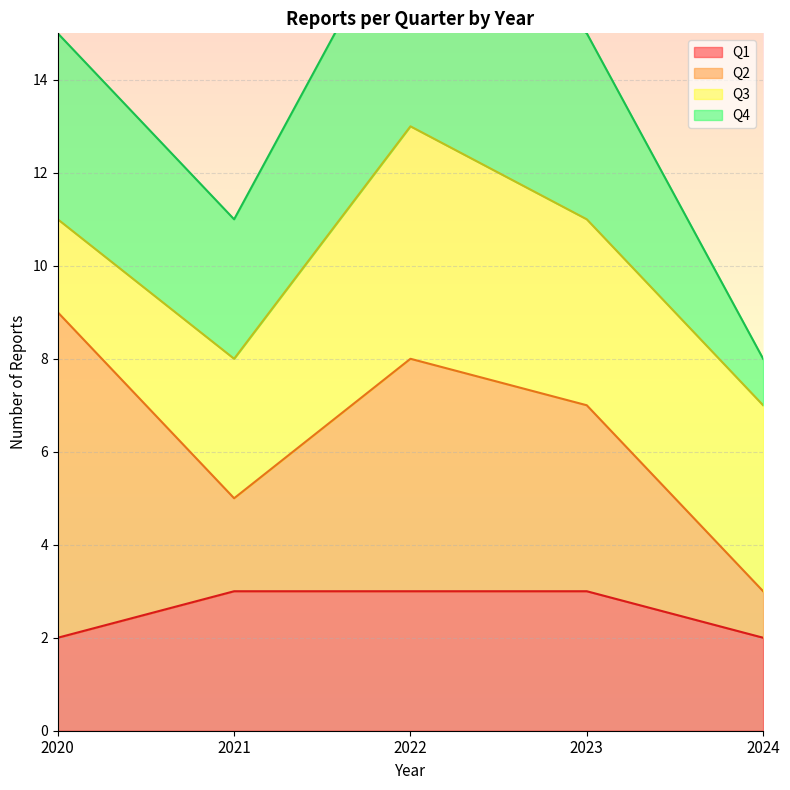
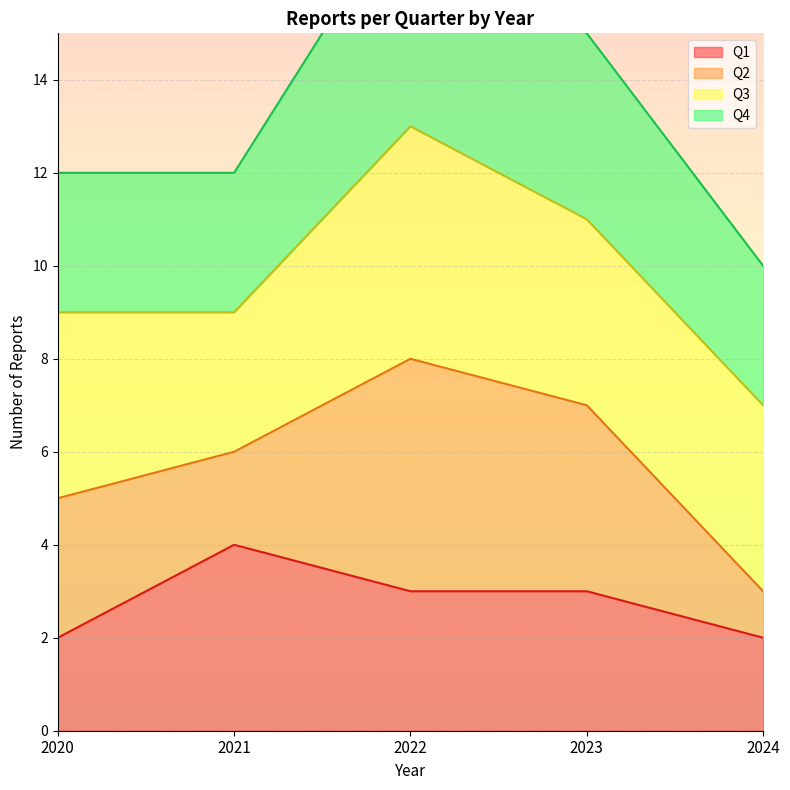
  {
    "Q1": {
      "2020": 2,
-     "2021": 3,
+     "2021": 4,
      "2022": 3,
      "2023": 3,
      "2024": 2
    },
    "Q2": {
-     "2020": 7,
+     "2020": 3,
      "2021": 2,
      "2022": 5,
      "2023": 4,
      "2024": 1
    },
    "Q3": {
-     "2020": 2,
+     "2020": 4,
      "2021": 3,
      "2022": 5,
      "2023": 4,
      "2024": 4
    },
    "Q4": {
-     "2020": 4,
+     "2020": 3,
      "2021": 3,
      "2023": 4,
-     "2024": 1
+     "2024": 3
    }
  }
